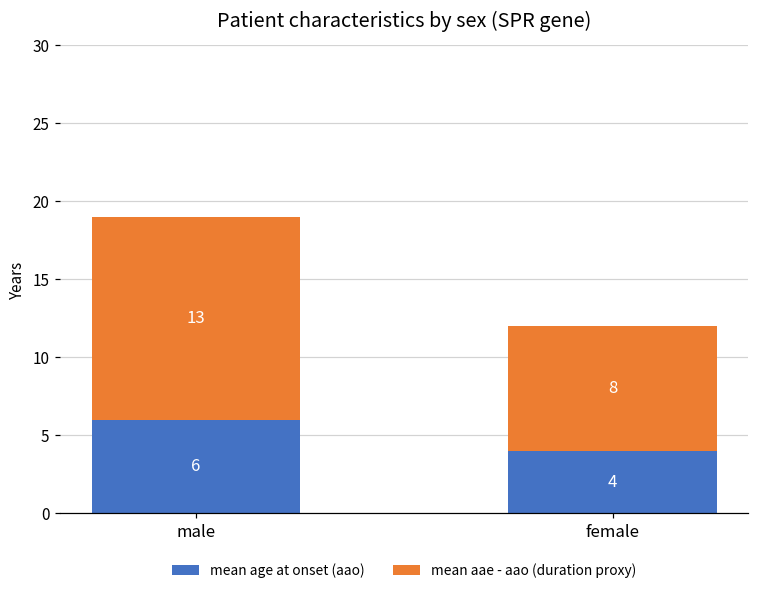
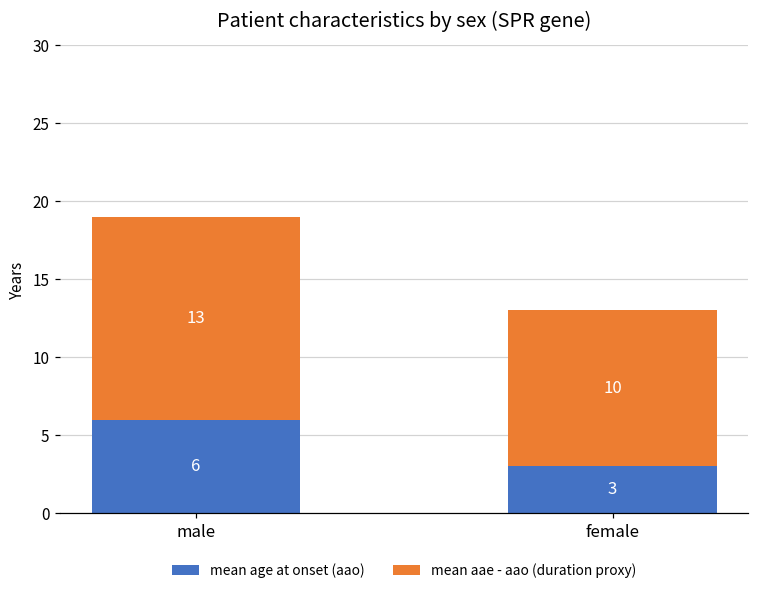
  {
    "mean age at onset (aao)": {
      "male": 6,
-     "female": 4
+     "female": 3
    },
    "mean aae - aao (duration proxy)": {
      "male": 13,
-     "female": 8
+     "female": 10
    }
  }
